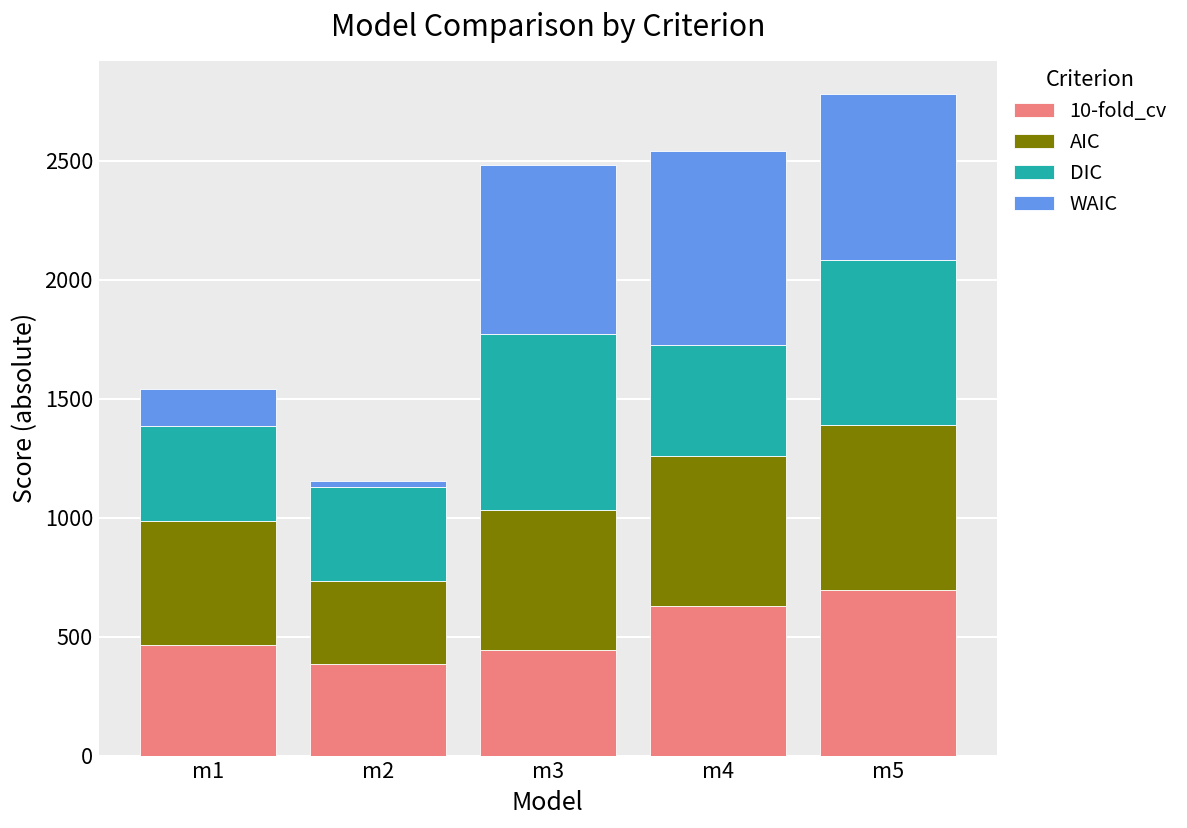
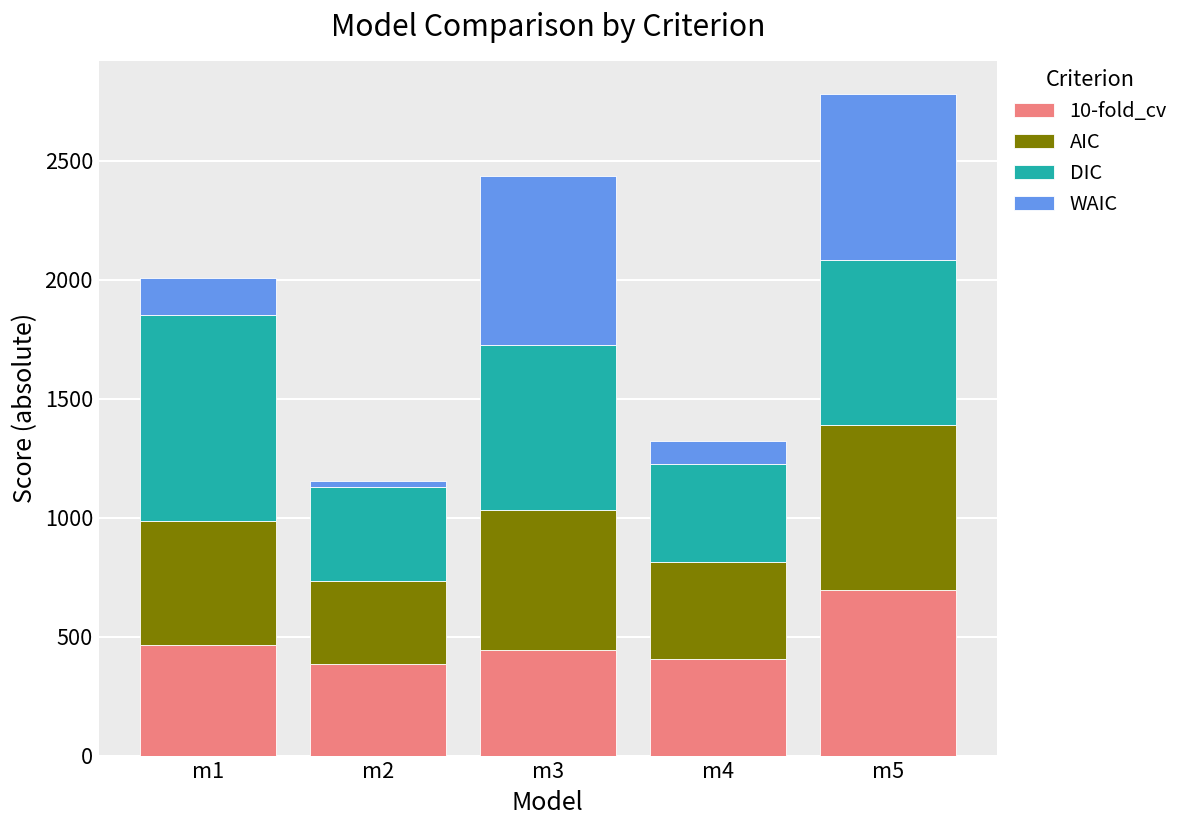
  {
    "10-fold_cv": {
      "m1": 460,
      "m2": 380,
      "m3": 440,
-     "m4": 630,
+     "m4": 410,
      "m5": 690
    },
    "AIC": {
      "m1": 520,
      "m2": 350,
      "m3": 590,
-     "m4": 630,
+     "m4": 410,
      "m5": 690
    },
    "DIC": {
-     "m1": 400,
+     "m1": 870,
      "m2": 400,
-     "m3": 740,
-     "m4": 460,
+     "m3": 690,
+     "m4": 410,
      "m5": 690
    },
    "WAIC": {
      "m1": 150,
      "m2": 30,
      "m3": 710,
-     "m4": 810,
+     "m4": 100,
      "m5": 700
    }
  }
